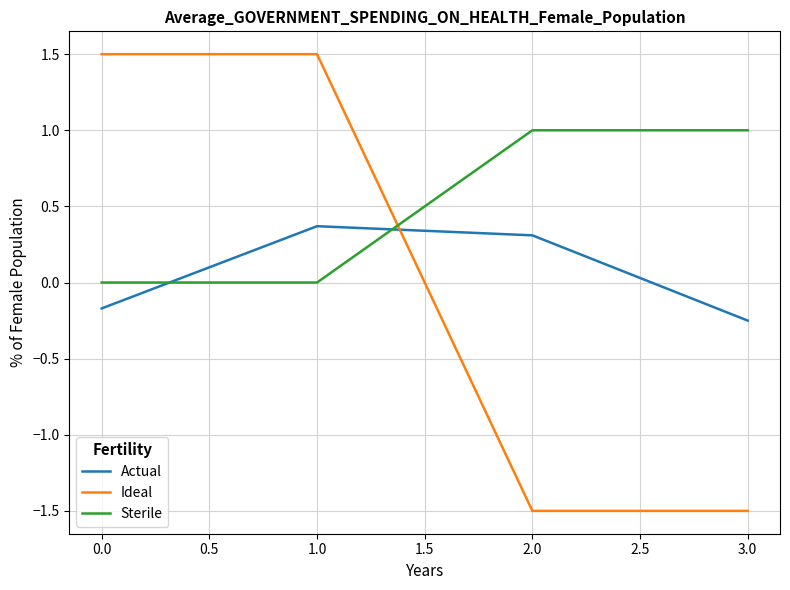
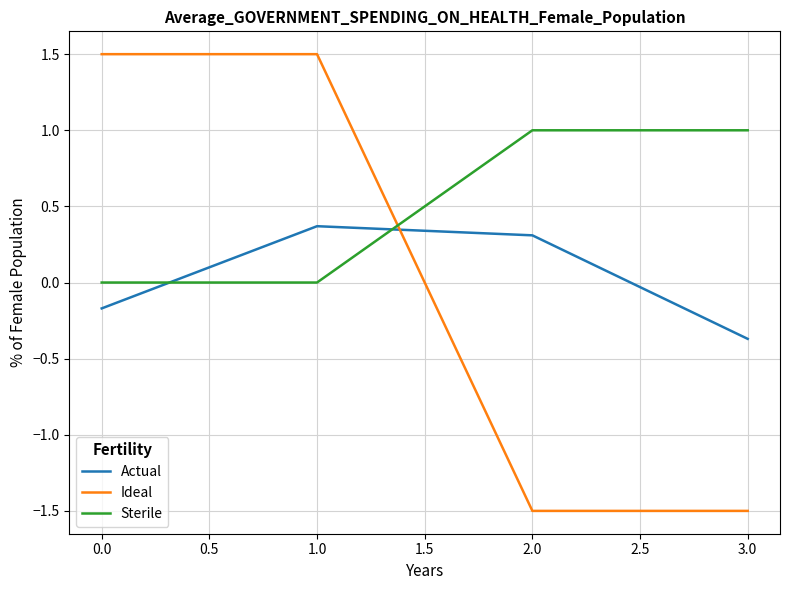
  {
    "Actual": {
      "0.0": -0.17,
      "1.0": 0.37,
      "2.0": 0.31,
-     "3.0": -0.25
+     "3.0": -0.37
    },
    "Ideal": {
      "0.0": 1.50,
      "1.0": 1.50,
      "2.0": -1.50,
      "3.0": -1.50
    },
    "Sterile": {
      "0.0": 0.00,
      "1.0": 0.00,
      "2.0": 1.00,
      "3.0": 1.00
    }
  }
